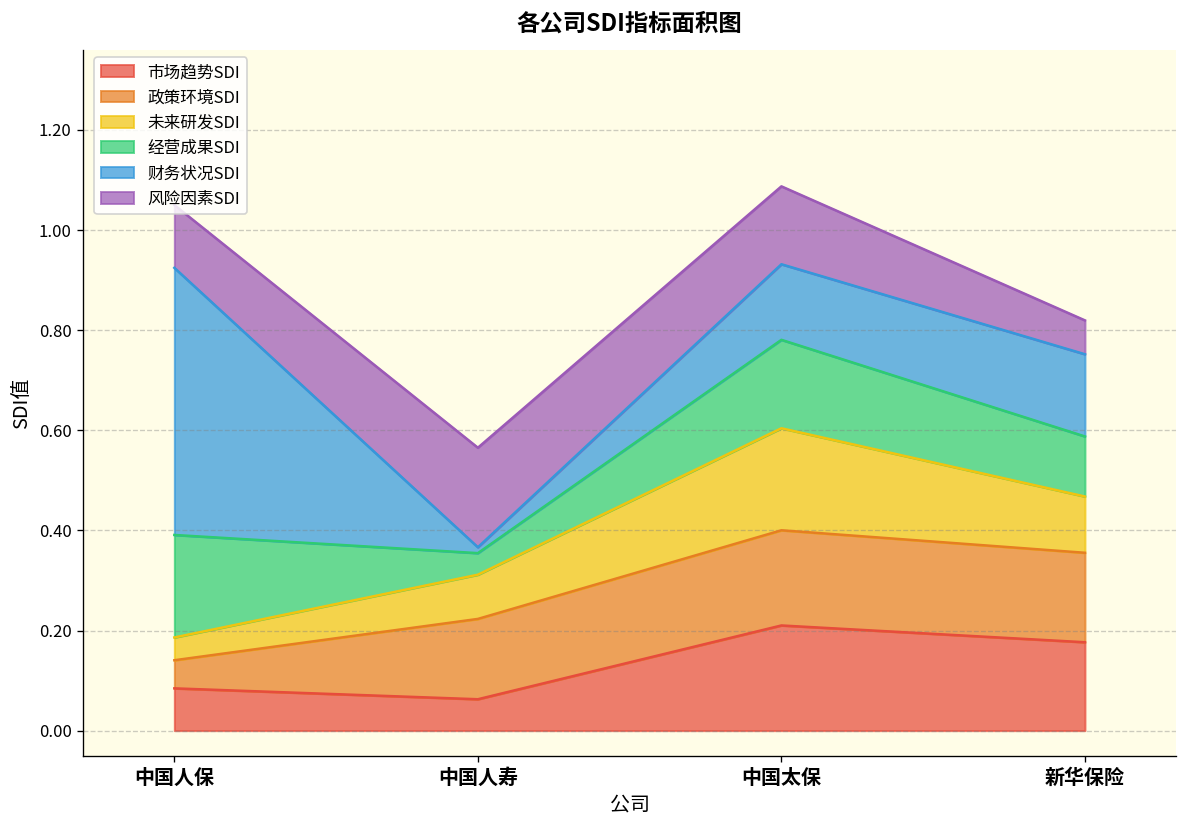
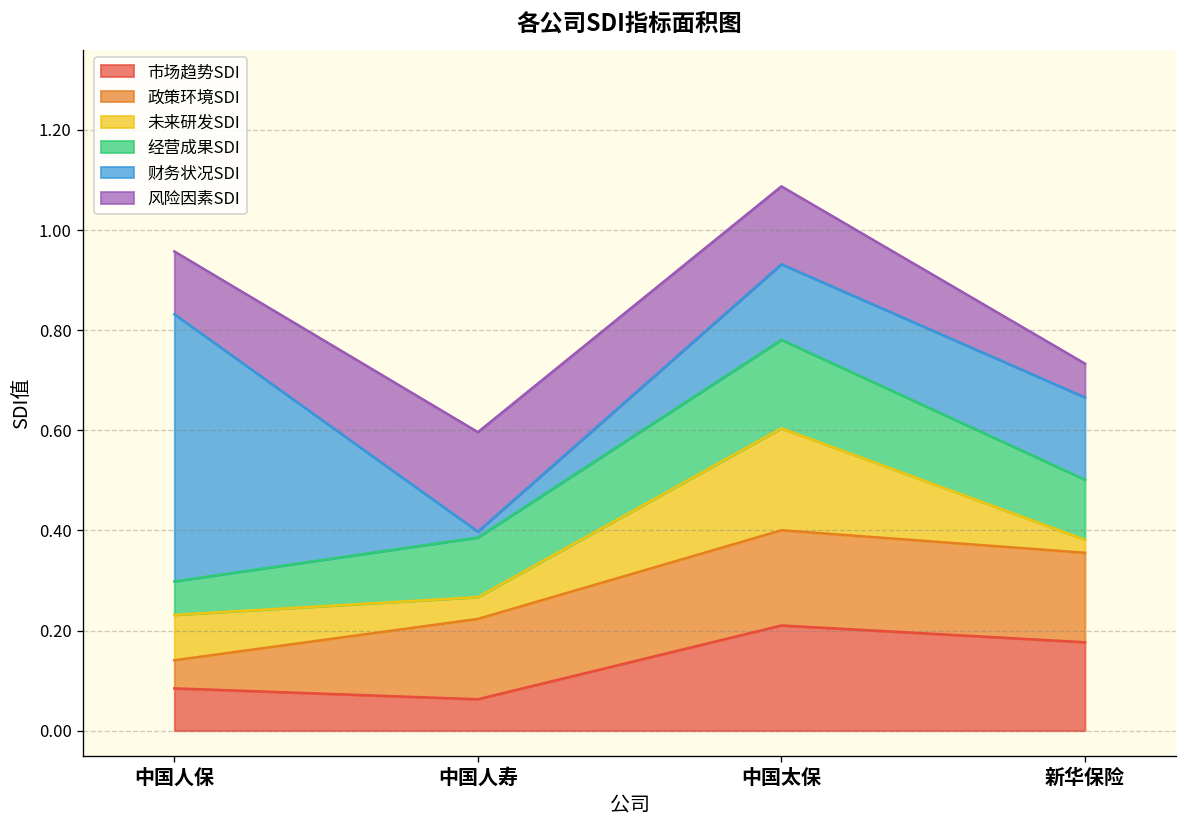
  {
    "未来研发SDI": {
-     "中国人保": 0.05,
-     "中国人寿": 0.09,
+     "中国人保": 0.09,
+     "中国人寿": 0.04,
      "中国太保": 0.20,
-     "新华保险": 0.11
+     "新华保险": 0.03
    },
    "经营成果SDI": {
-     "中国人保": 0.20,
-     "中国人寿": 0.04,
+     "中国人保": 0.07,
+     "中国人寿": 0.12,
      "中国太保": 0.18,
      "新华保险": 0.12
    },
    "财务状况SDI": {
      "中国人保": 0.53,
      "中国人寿": 0.01,
      "中国太保": 0.15,
      "新华保险": 0.16
    },
    "风险因素SDI": {
      "中国人寿": 0.20,
      "中国太保": 0.16,
      "新华保险": 0.07
    }
  }
